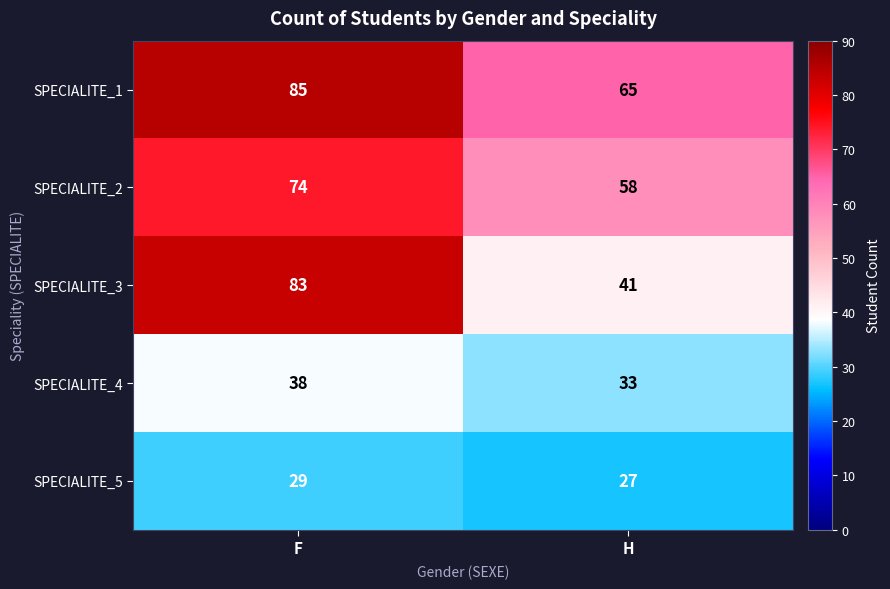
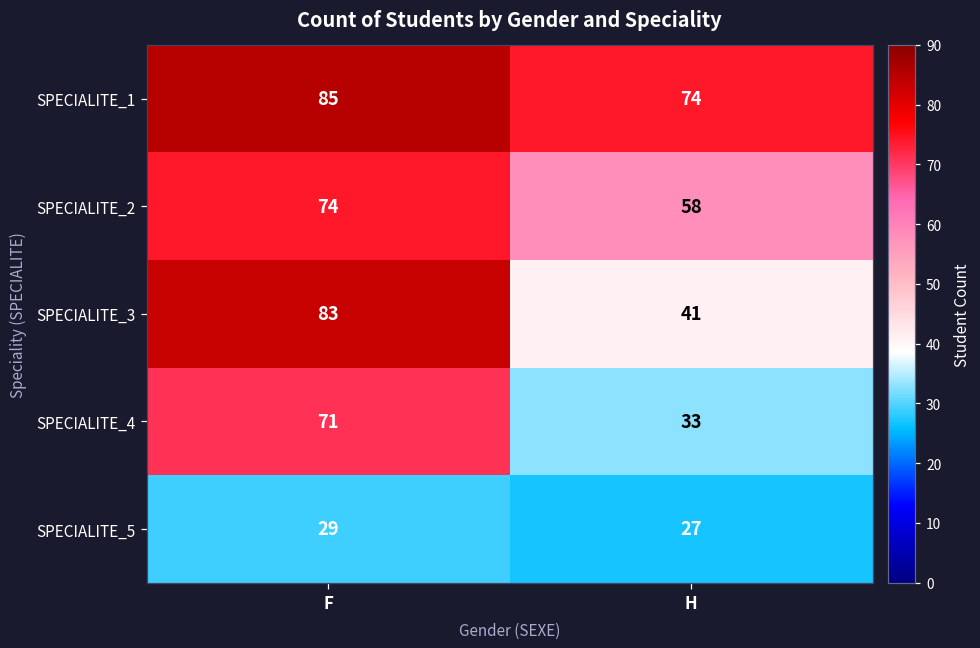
  {
    "SPECIALITE_1": {
      "F": 85,
-     "H": 65
+     "H": 74
    },
    "SPECIALITE_2": {
      "F": 74,
      "H": 58
    },
    "SPECIALITE_3": {
      "F": 83,
      "H": 41
    },
    "SPECIALITE_4": {
-     "F": 38,
+     "F": 71,
      "H": 33
    },
    "SPECIALITE_5": {
      "F": 29,
      "H": 27
    }
  }
